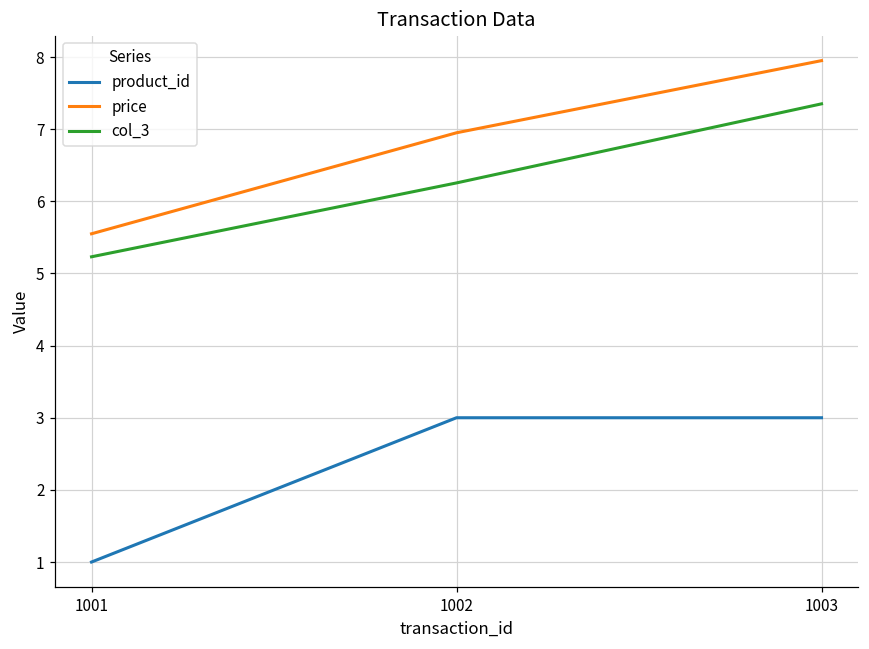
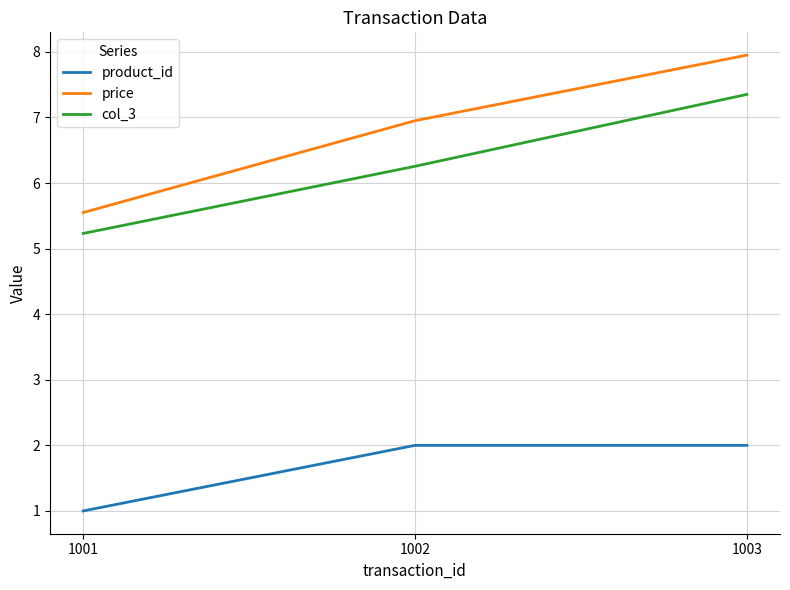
  {
    "product_id": {
      "1001": 1,
-     "1002": 3,
-     "1003": 3
+     "1002": 2,
+     "1003": 2
    },
    "price": {
      "1001": 5.6,
      "1002": 7.0,
      "1003": 8.0
    },
    "col_3": {
      "1001": 5.2,
      "1002": 6.3,
      "1003": 7.4
    }
  }
